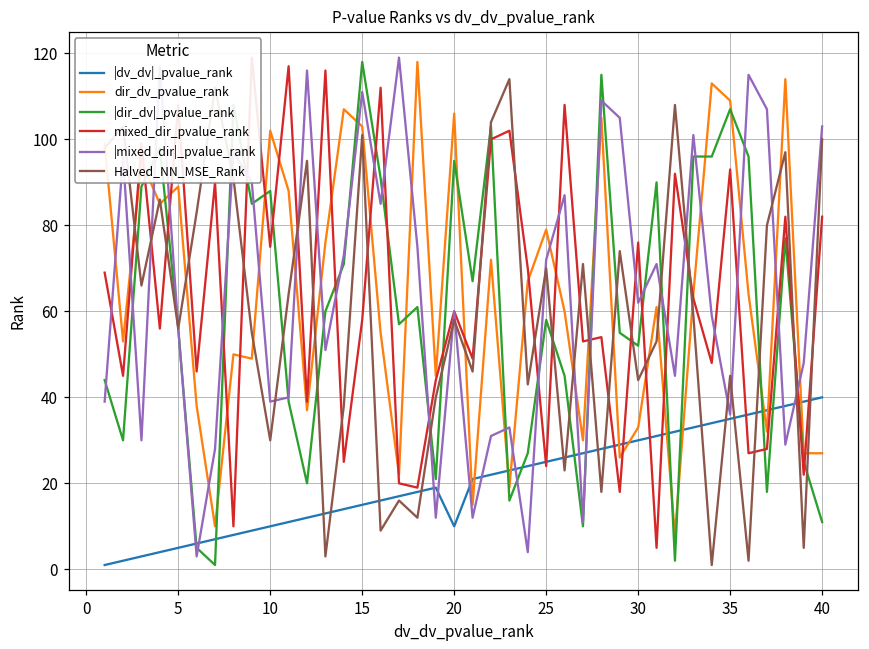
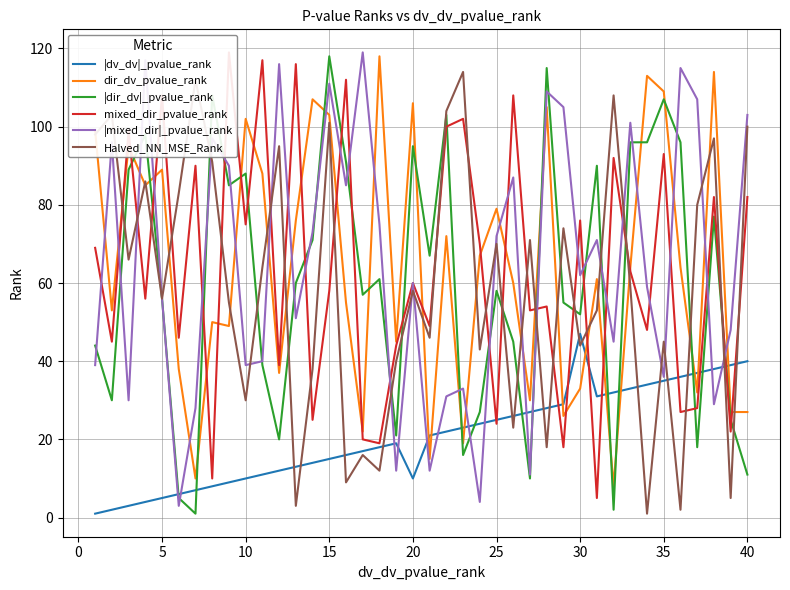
  {
    "|dv_dv|_pvalue_rank": {
      "5": 5,
      "10": 10,
      "15": 15,
      "20": 10,
      "25": 25,
-     "30": 30,
+     "30": 47,
      "35": 35,
      "40": 40
    },
    "dir_dv_pvalue_rank": {
      "5": 89,
      "10": 102,
      "15": 103,
      "20": 106,
      "25": 79,
      "30": 33,
      "35": 109,
      "40": 27
    },
    "|dir_dv|_pvalue_rank": {
      "10": 88,
      "15": 118,
      "20": 95,
      "25": 58,
      "30": 52,
      "35": 107,
      "40": 11
    },
    "mixed_dir_pvalue_rank": {
      "10": 75,
      "15": 58,
      "25": 24,
      "30": 76,
      "35": 93,
      "40": 82
    },
    "|mixed_dir|_pvalue_rank": {
      "10": 39,
      "15": 111,
      "25": 72,
      "30": 62,
      "35": 36,
      "40": 103
    },
    "Halved_NN_MSE_Rank": {
      "10": 30,
      "15": 101,
      "20": 58,
      "25": 70,
      "30": 44,
      "35": 45,
      "40": 100
    }
  }
